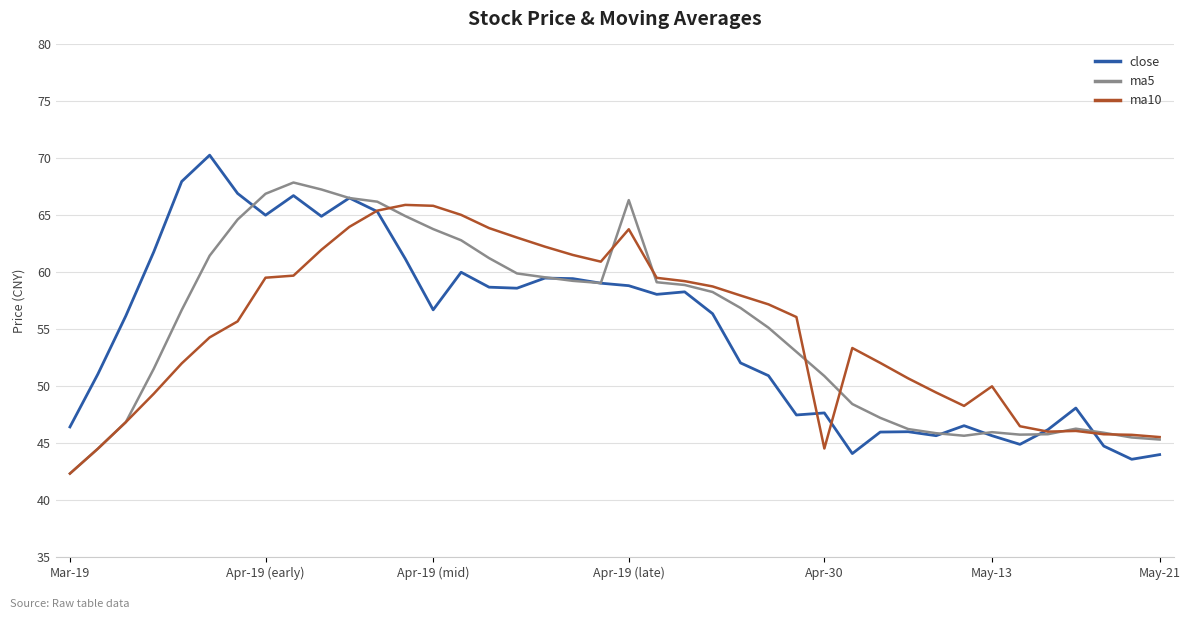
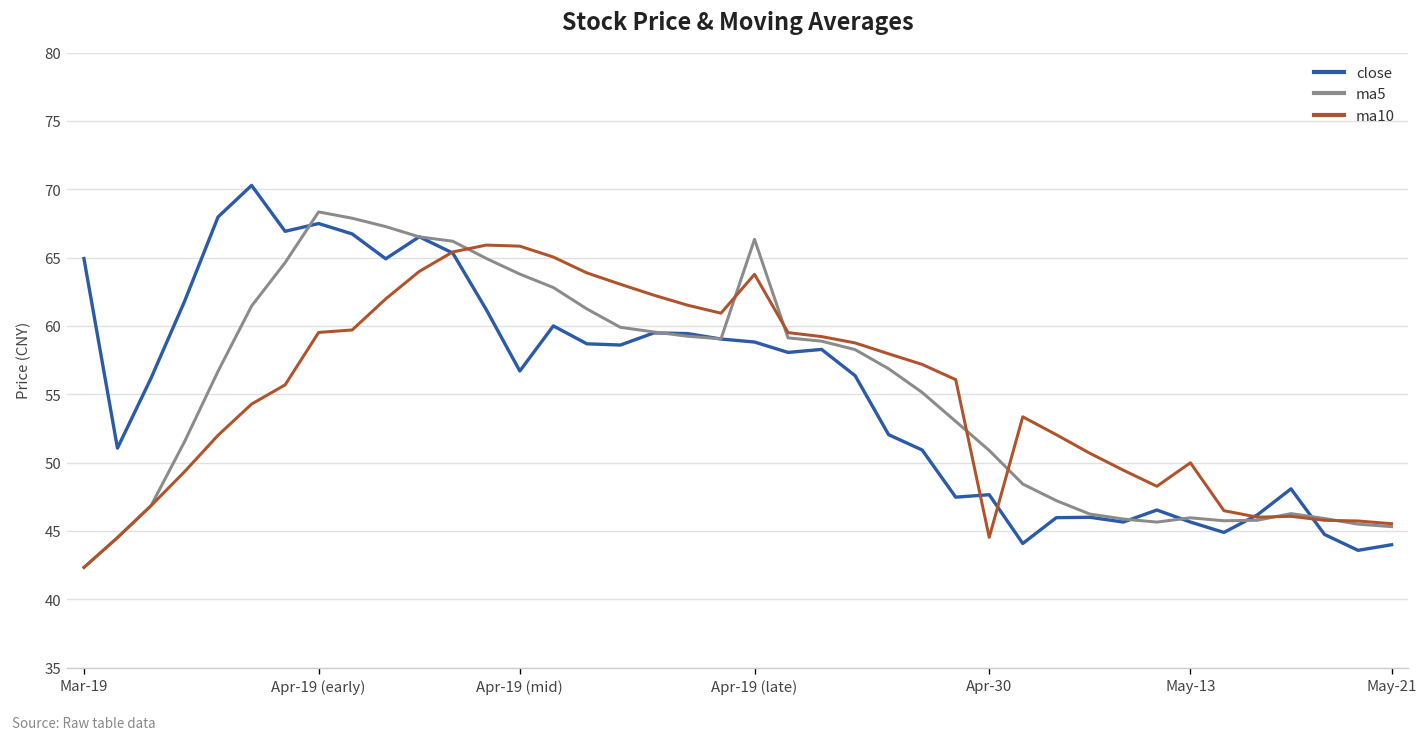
  {
    "close": {
-     "Mar-19": 46.4,
-     "Apr-19 (early)": 65.0,
+     "Mar-19": 64.9,
+     "Apr-19 (early)": 67.5,
      "Apr-19 (mid)": 56.7,
      "Apr-19 (late)": 58.8,
      "Apr-30": 47.7,
      "May-13": 45.7,
      "May-21": 44.0
    },
    "ma5": {
-     "Apr-19 (early)": 66.9,
+     "Apr-19 (early)": 68.3,
      "Apr-19 (mid)": 63.8,
      "Apr-19 (late)": 66.3,
      "Apr-30": 50.9,
      "May-13": 46.0
    },
    "ma10": {
      "Apr-19 (early)": 59.5,
      "Apr-19 (mid)": 65.8,
      "Apr-19 (late)": 63.8,
      "Apr-30": 44.5,
      "May-13": 50.0
    }
  }
